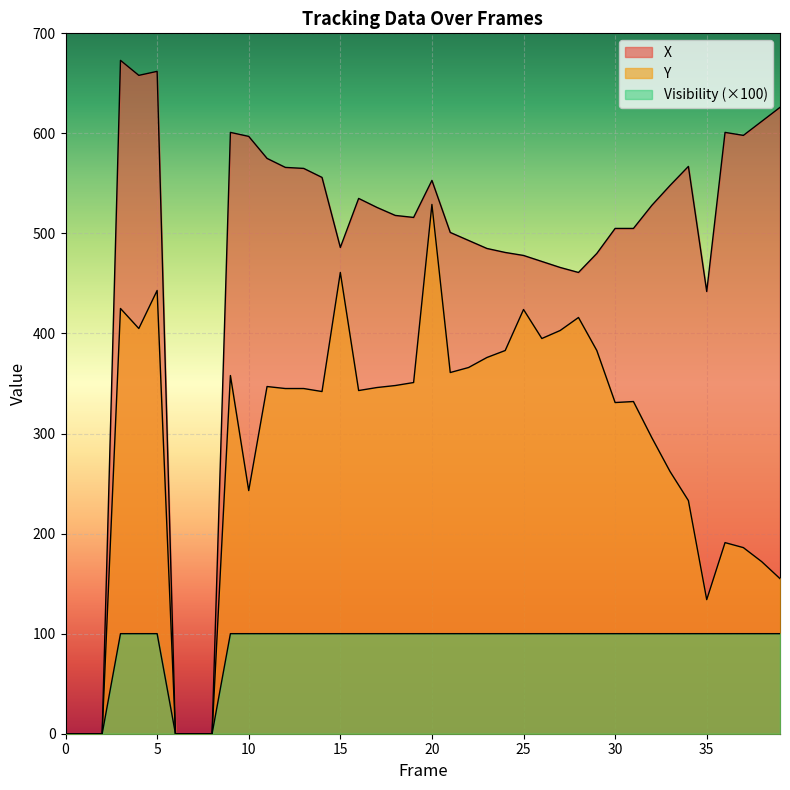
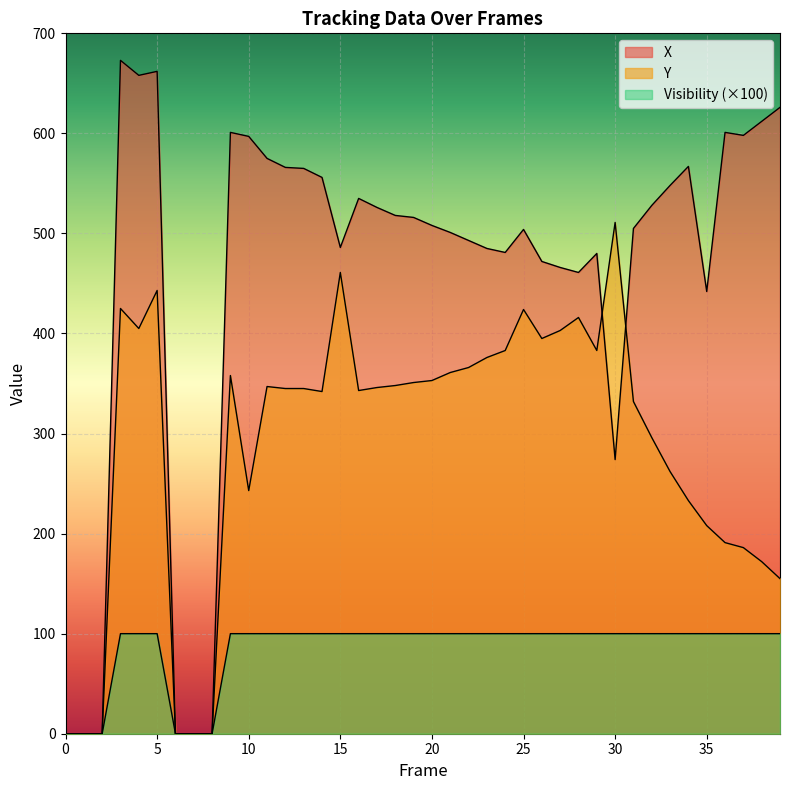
  {
    "X": {
      "5": 662,
      "10": 597,
      "15": 486,
-     "20": 553,
-     "25": 478,
-     "30": 505,
+     "20": 508,
+     "25": 504,
+     "30": 274,
      "35": 442
    },
    "Y": {
      "5": 443,
      "10": 243,
      "15": 461,
-     "20": 529,
+     "20": 353,
      "25": 424,
-     "30": 331,
-     "35": 134
+     "30": 511,
+     "35": 208
    },
    "Visibility (×100)": {
      "5": 100,
      "10": 100,
      "15": 100,
      "20": 100,
      "25": 100,
      "30": 100,
      "35": 100
    }
  }
